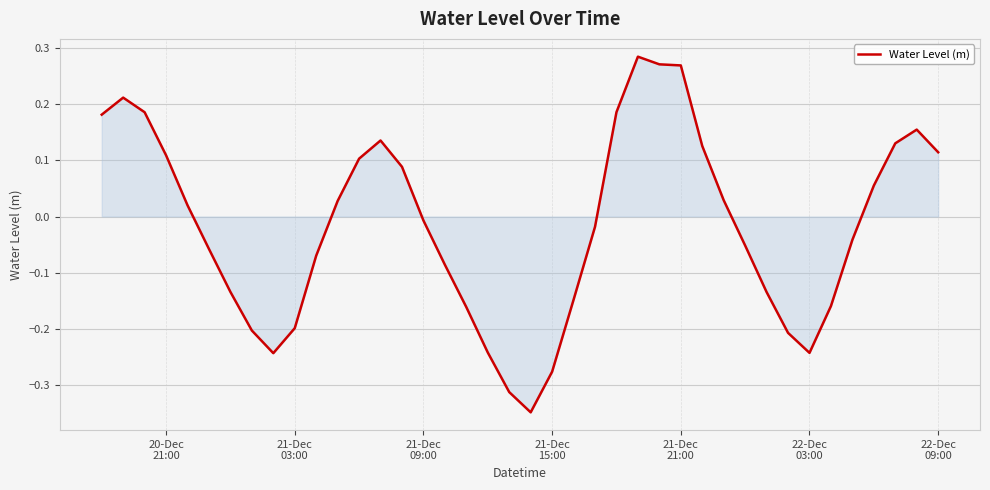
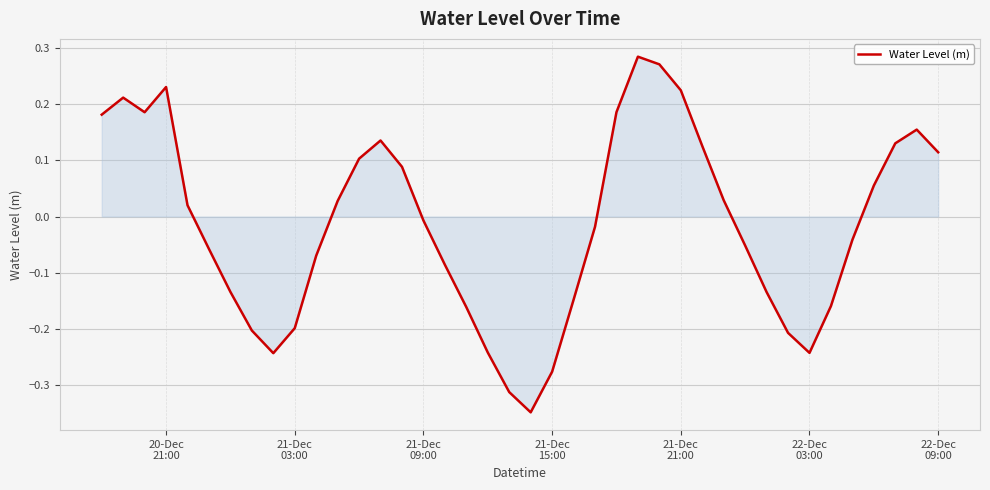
  {
    "Water Level (m)": {
-     "20-Dec 21:00": 0.11,
+     "20-Dec 21:00": 0.23,
      "21-Dec 03:00": -0.20,
      "21-Dec 09:00": -0.01,
      "21-Dec 15:00": -0.28,
-     "21-Dec 21:00": 0.27,
+     "21-Dec 21:00": 0.23,
      "22-Dec 03:00": -0.24
    }
  }
